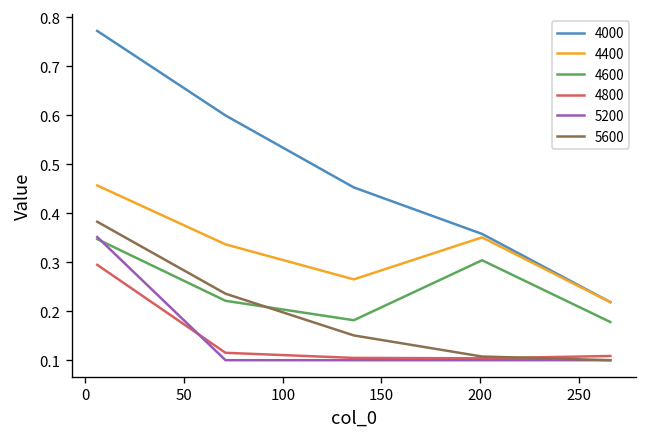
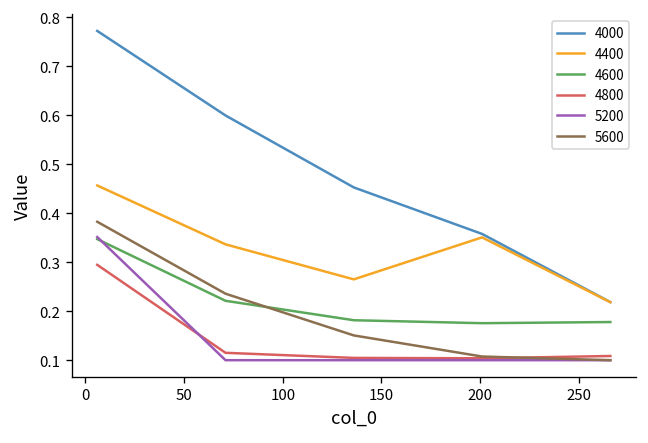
  {
    "4000": {
      "200": 0.36
    },
    "4400": {
      "200": 0.35
    },
    "4600": {
-     "200": 0.30
+     "200": 0.18
    }
  }
